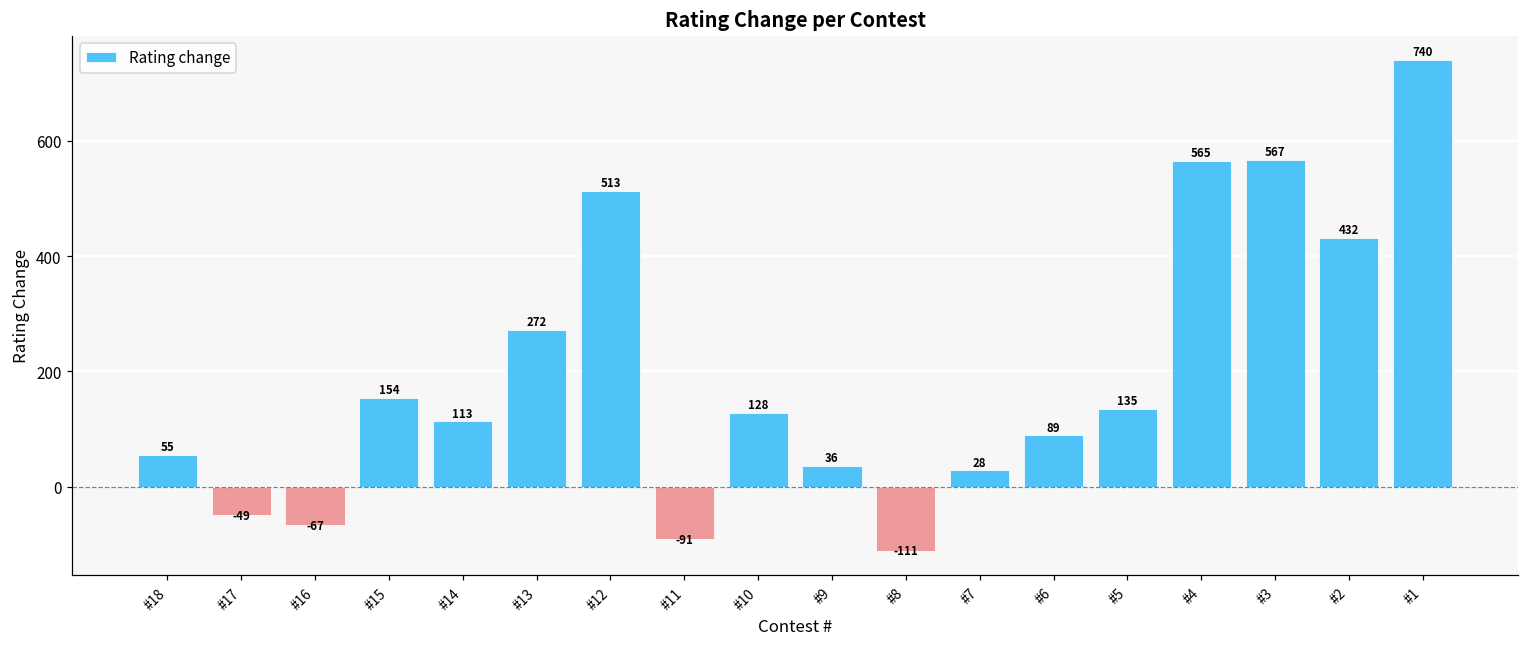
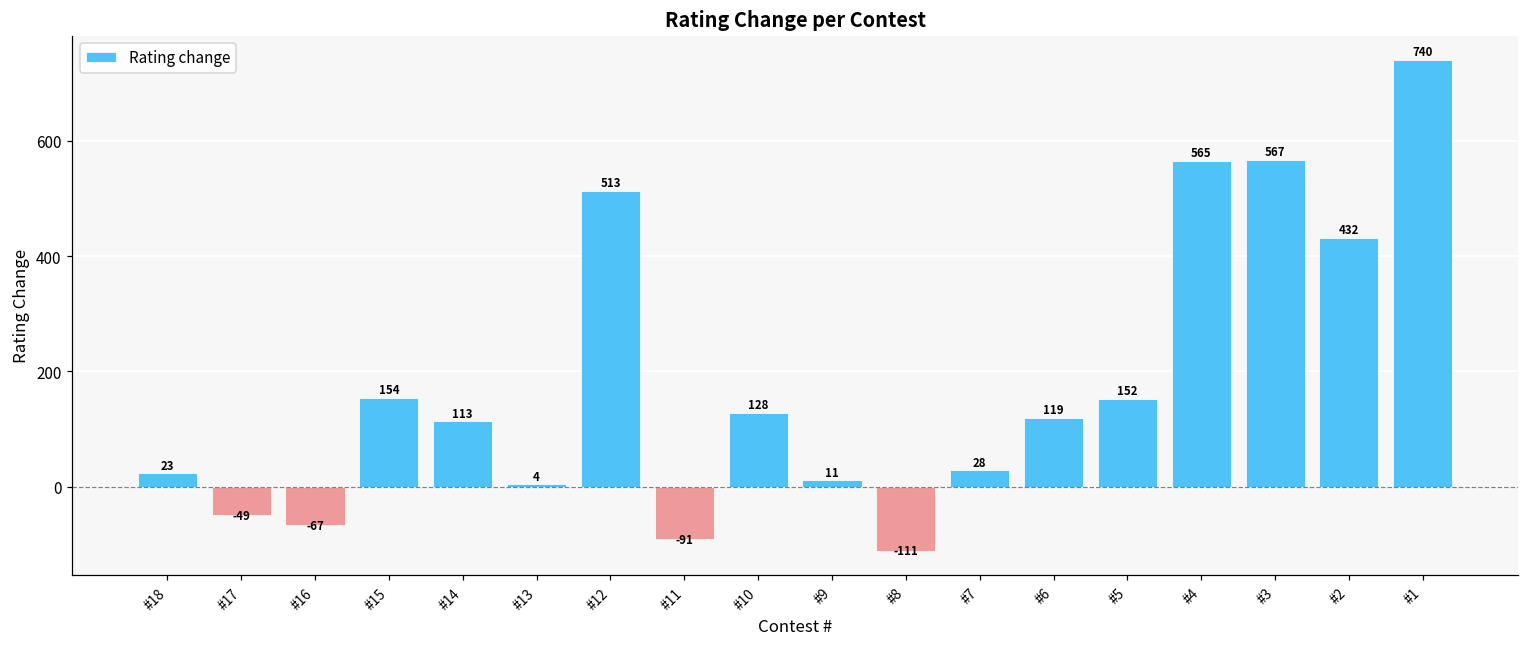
  {
-   "#18": 55,
+   "#18": 23,
    "#17": -49,
    "#16": -67,
    "#15": 154,
    "#14": 113,
-   "#13": 272,
+   "#13": 4,
    "#12": 513,
    "#11": -91,
    "#10": 128,
-   "#9": 36,
+   "#9": 11,
    "#8": -111,
    "#7": 28,
-   "#6": 89,
-   "#5": 135,
+   "#6": 119,
+   "#5": 152,
    "#4": 565,
    "#3": 567,
    "#2": 432,
    "#1": 740
  }
